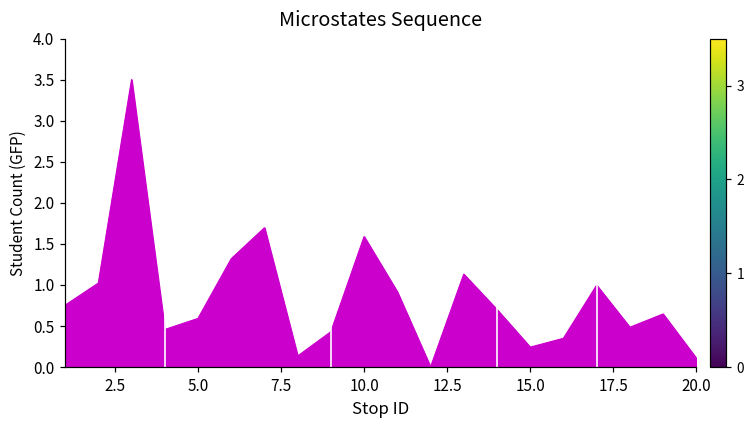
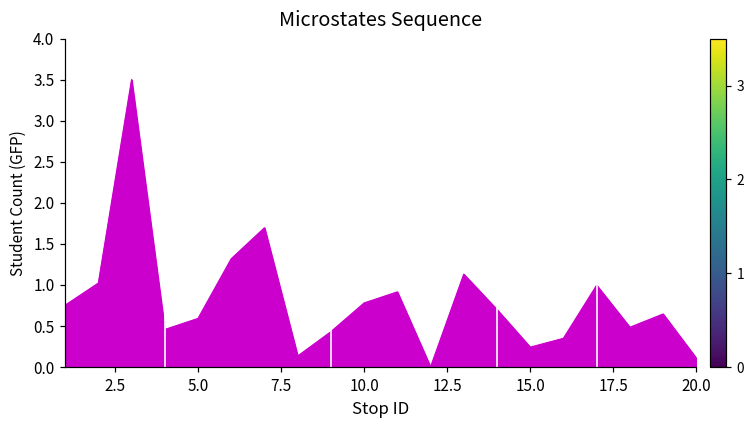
  {
    "5.0": 0.6,
-   "10.0": 1.6,
+   "10.0": 0.8,
    "15.0": 0.2,
    "20.0": 0.1
  }
